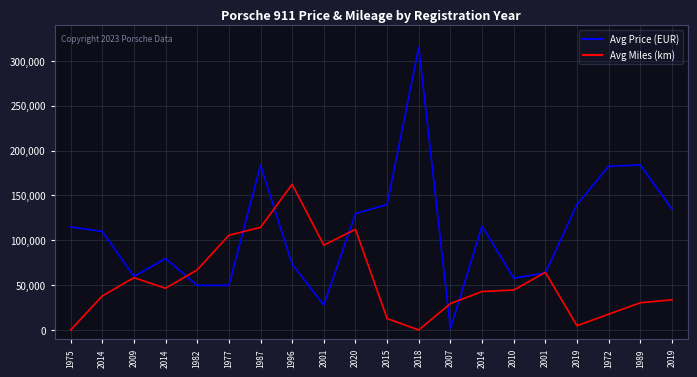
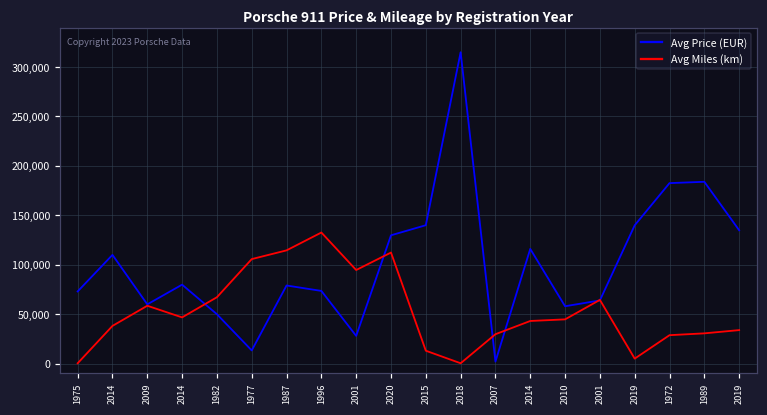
  {
    "Avg Price (EUR)": {
-     "1975": "110,000",
+     "1975": "70,000",
      "1982": "50,000",
-     "1977": "50,000",
-     "1987": "180,000",
+     "1977": "10,000",
+     "1987": "80,000",
      "1996": "70,000",
      "2020": "130,000",
      "2015": "140,000",
      "2018": "320,000",
      "2007": "0",
      "2010": "60,000",
      "1972": "180,000",
      "1989": "180,000"
    },
    "Avg Miles (km)": {
      "1975": "0",
      "1982": "70,000",
      "1977": "110,000",
      "1987": "110,000",
-     "1996": "160,000",
+     "1996": "130,000",
      "2020": "110,000",
      "2015": "10,000",
      "2018": "0",
      "2007": "30,000",
      "2010": "40,000",
-     "1972": "20,000",
+     "1972": "30,000",
      "1989": "30,000"
    }
  }
